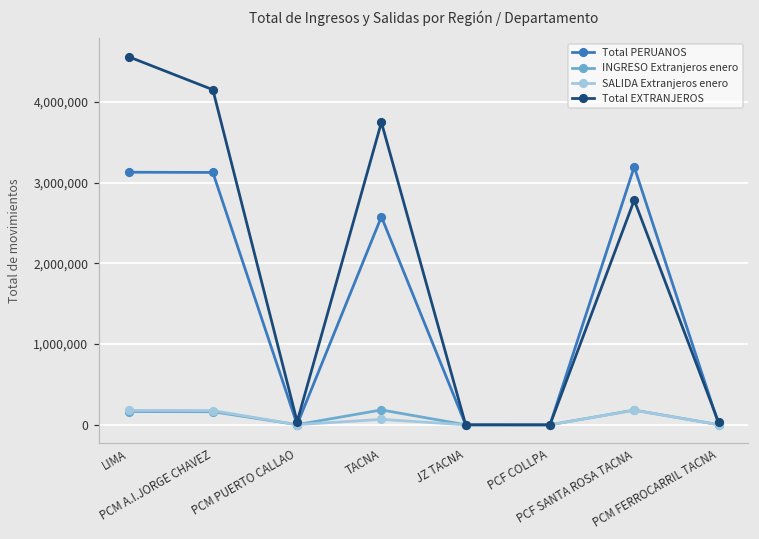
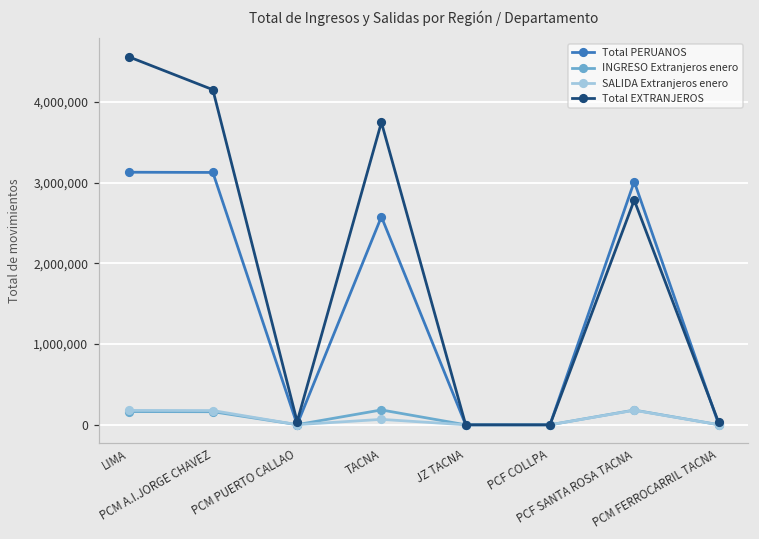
  {
    "Total PERUANOS": {
      "LIMA": "3,100,000",
      "PCM A.I.JORGE CHAVEZ": "3,100,000",
      "TACNA": "2,600,000",
-     "PCF SANTA ROSA TACNA": "3,200,000"
+     "PCF SANTA ROSA TACNA": "3,000,000"
    },
    "INGRESO Extranjeros enero": {
      "TACNA": "200,000"
    },
    "SALIDA Extranjeros enero": {
      "TACNA": "100,000"
    },
    "Total EXTRANJEROS": {
      "LIMA": "4,600,000",
      "PCM A.I.JORGE CHAVEZ": "4,100,000",
      "PCM PUERTO CALLAO": "0",
      "TACNA": "3,700,000",
      "PCF SANTA ROSA TACNA": "2,800,000"
    }
  }
